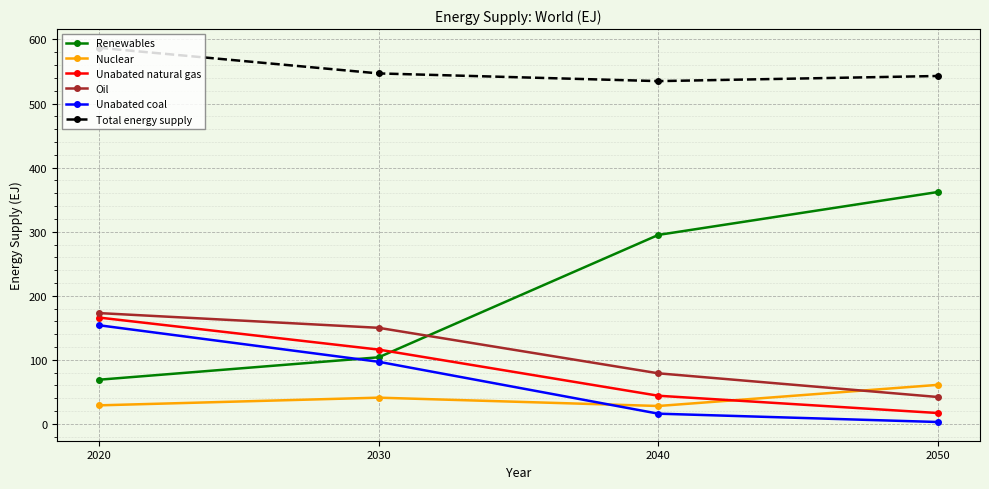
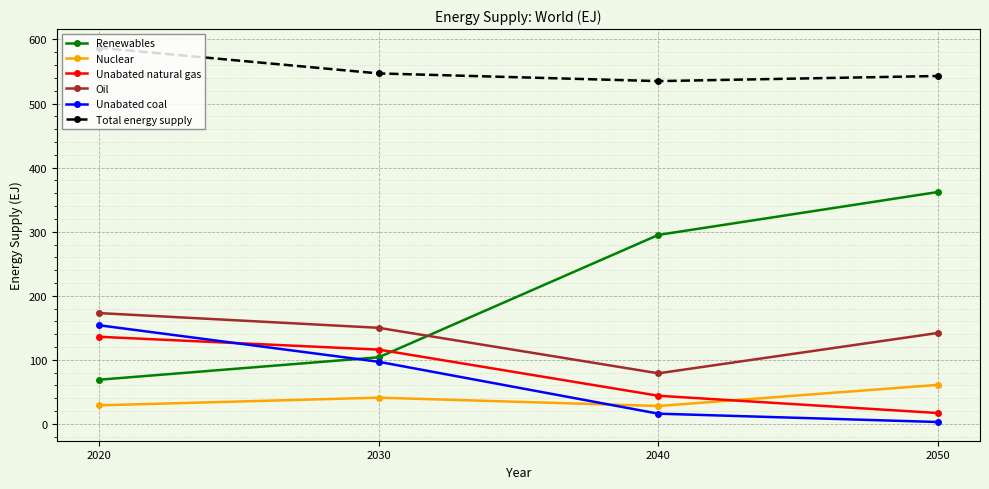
  {
    "Renewables": {
      "2020": 70,
      "2030": 100,
      "2040": 300,
      "2050": 360
    },
    "Nuclear": {
      "2020": 30,
      "2030": 40,
      "2040": 30,
      "2050": 60
    },
    "Unabated natural gas": {
-     "2020": 170,
+     "2020": 140,
      "2030": 120,
      "2040": 40,
      "2050": 20
    },
    "Oil": {
      "2020": 170,
      "2030": 150,
      "2040": 80,
-     "2050": 40
+     "2050": 140
    },
    "Unabated coal": {
      "2020": 150,
      "2030": 100,
      "2040": 20,
      "2050": 0
    },
    "Total energy supply": {
      "2030": 550,
      "2040": 540,
      "2050": 540
    }
  }
